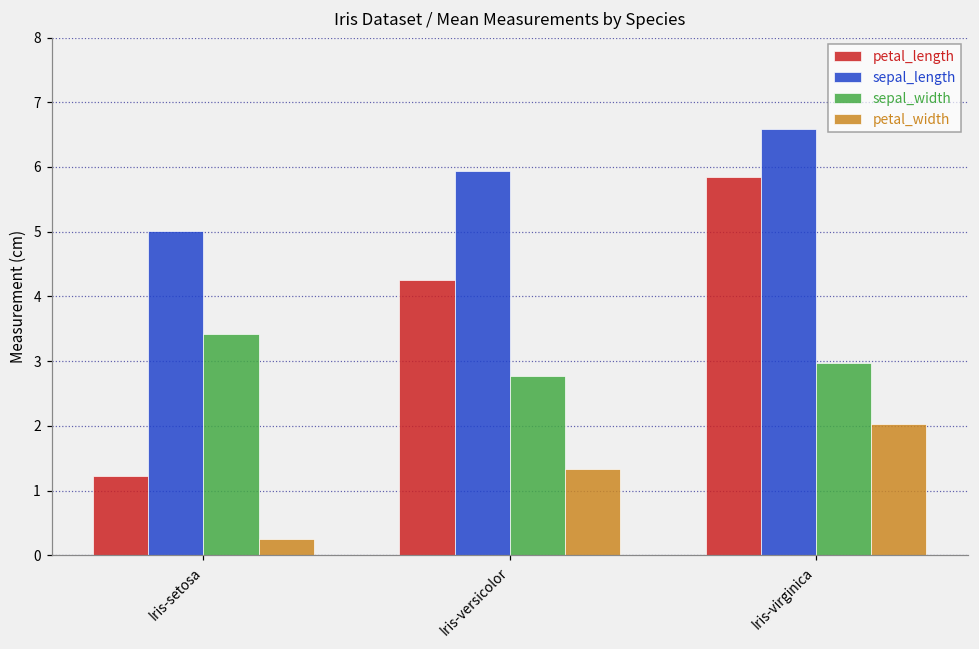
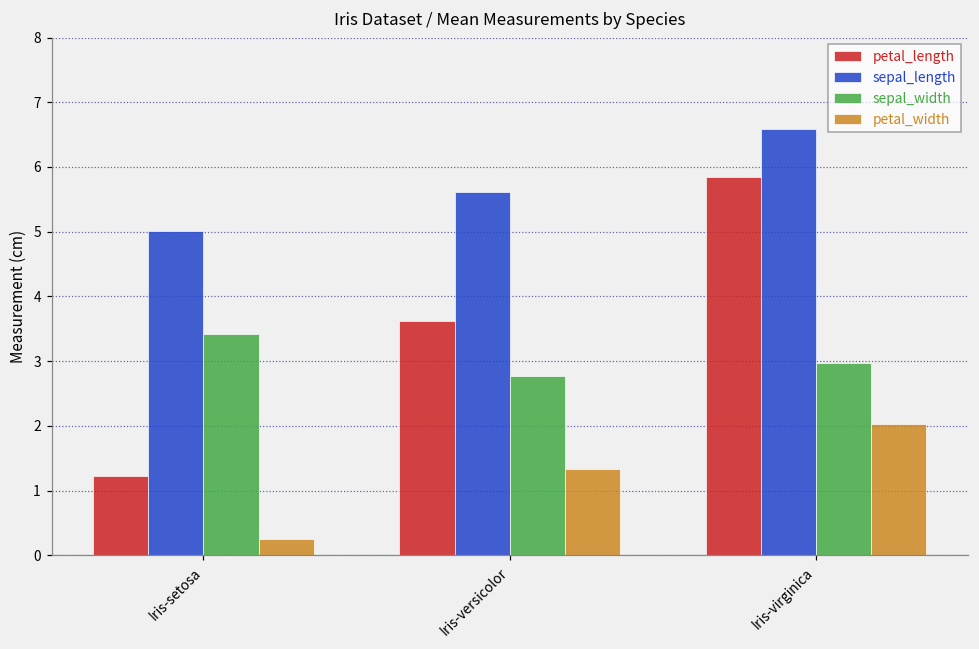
  {
    "petal_length": {
      "Iris-setosa": 1.2,
-     "Iris-versicolor": 4.3,
+     "Iris-versicolor": 3.6,
      "Iris-virginica": 5.8
    },
    "sepal_length": {
      "Iris-setosa": 5.0,
-     "Iris-versicolor": 5.9,
+     "Iris-versicolor": 5.6,
      "Iris-virginica": 6.6
    },
    "sepal_width": {
      "Iris-setosa": 3.4,
      "Iris-versicolor": 2.8,
      "Iris-virginica": 3.0
    },
    "petal_width": {
      "Iris-setosa": 0.2,
      "Iris-versicolor": 1.3,
      "Iris-virginica": 2.0
    }
  }
